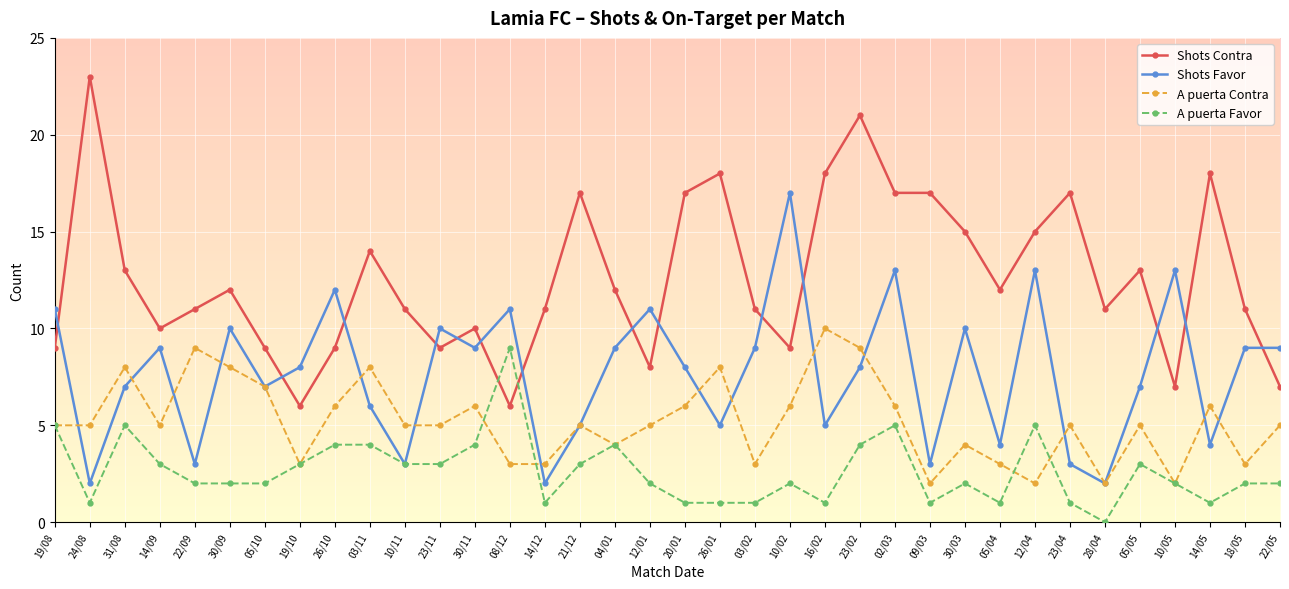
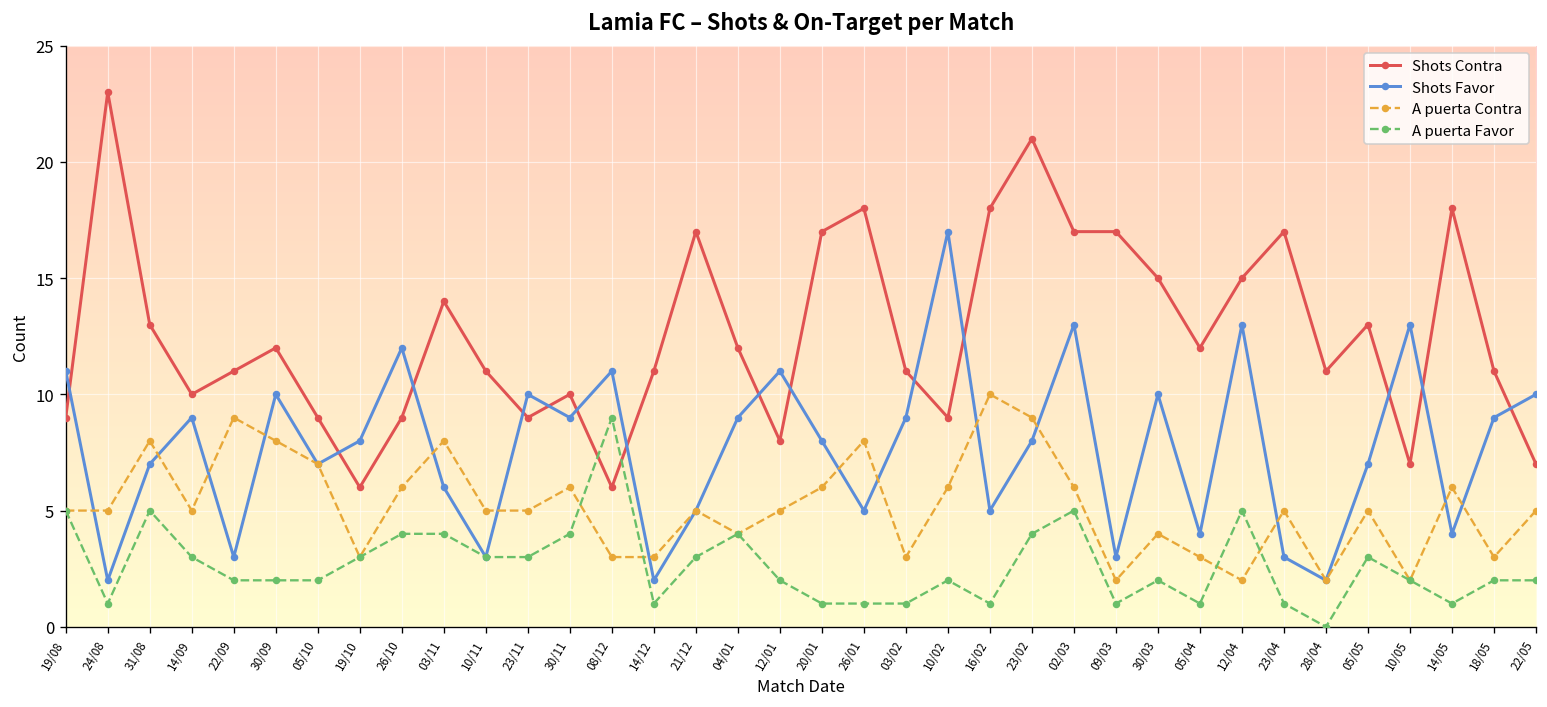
  {
    "Shots Contra": {
      "19/08": 9,
      "24/08": 23,
      "31/08": 13,
      "14/09": 10,
      "22/09": 11,
      "30/09": 12,
      "05/10": 9,
      "19/10": 6,
      "26/10": 9,
      "03/11": 14,
      "10/11": 11,
      "23/11": 9,
      "30/11": 10,
      "08/12": 6,
      "14/12": 11,
      "21/12": 17,
      "04/01": 12,
      "12/01": 8,
      "20/01": 17,
      "26/01": 18,
      "03/02": 11,
      "10/02": 9,
      "16/02": 18,
      "23/02": 21,
      "02/03": 17,
      "09/03": 17,
      "30/03": 15,
      "05/04": 12,
      "12/04": 15,
      "23/04": 17,
      "28/04": 11,
      "05/05": 13,
      "10/05": 7,
      "14/05": 18,
      "18/05": 11,
      "22/05": 7
    },
    "Shots Favor": {
      "19/08": 11,
      "24/08": 2,
      "31/08": 7,
      "14/09": 9,
      "22/09": 3,
      "30/09": 10,
      "19/10": 8,
      "26/10": 12,
      "03/11": 6,
      "23/11": 10,
      "30/11": 9,
      "08/12": 11,
      "14/12": 2,
      "04/01": 9,
      "12/01": 11,
      "20/01": 8,
      "26/01": 5,
      "03/02": 9,
      "10/02": 17,
      "16/02": 5,
      "23/02": 8,
      "02/03": 13,
      "09/03": 3,
      "30/03": 10,
      "05/04": 4,
      "12/04": 13,
      "23/04": 3,
      "05/05": 7,
      "10/05": 13,
      "14/05": 4,
      "18/05": 9,
-     "22/05": 9
+     "22/05": 10
    },
    "A puerta Contra": {
      "24/08": 5,
      "31/08": 8,
      "14/09": 5,
      "22/09": 9,
      "30/09": 8,
      "26/10": 6,
      "03/11": 8,
      "10/11": 5,
      "23/11": 5,
      "30/11": 6,
      "08/12": 3,
      "14/12": 3,
      "12/01": 5,
      "20/01": 6,
      "26/01": 8,
      "03/02": 3,
      "10/02": 6,
      "16/02": 10,
      "23/02": 9,
      "02/03": 6,
      "09/03": 2,
      "30/03": 4,
      "05/04": 3,
      "12/04": 2,
      "23/04": 5,
      "05/05": 5,
      "14/05": 6,
      "18/05": 3,
      "22/05": 5
    },
    "A puerta Favor": {
      "24/08": 1,
      "31/08": 5,
      "14/09": 3,
      "22/09": 2,
      "30/09": 2,
      "05/10": 2,
      "26/10": 4,
      "03/11": 4,
      "23/11": 3,
      "30/11": 4,
      "08/12": 9,
      "14/12": 1,
      "21/12": 3,
      "12/01": 2,
      "20/01": 1,
      "26/01": 1,
      "03/02": 1,
      "10/02": 2,
      "16/02": 1,
      "23/02": 4,
      "02/03": 5,
      "09/03": 1,
      "30/03": 2,
      "05/04": 1,
      "12/04": 5,
      "23/04": 1,
      "28/04": 0,
      "05/05": 3,
      "14/05": 1,
      "18/05": 2,
      "22/05": 2
    }
  }
